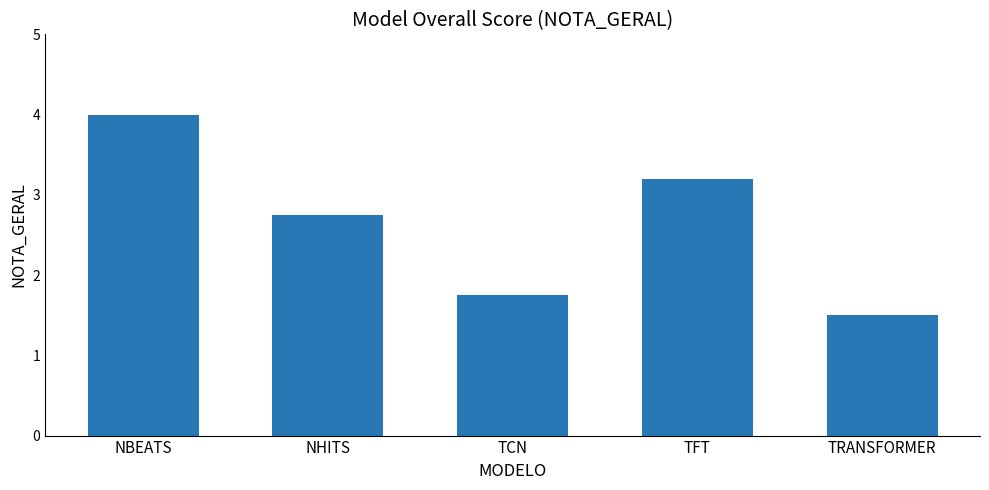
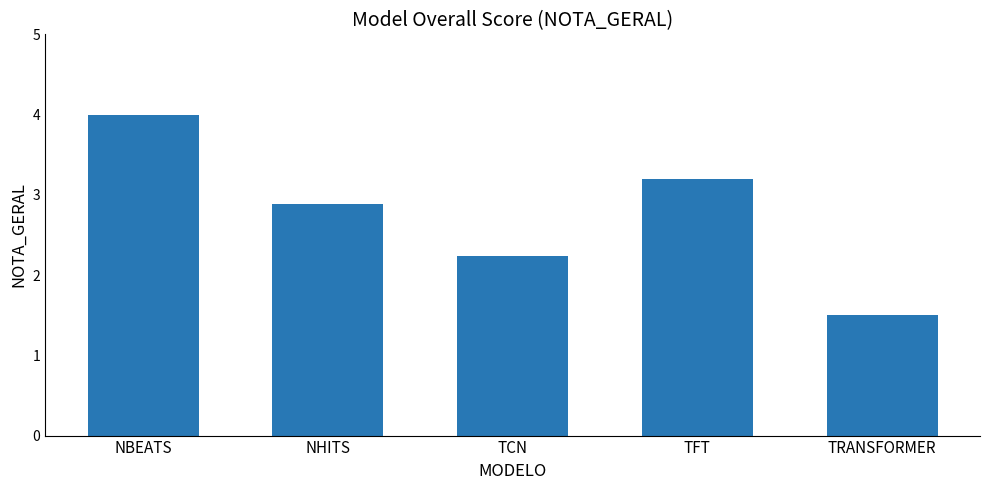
  {
    "NBEATS": 4.0,
-   "NHITS": 2.8,
-   "TCN": 1.8,
+   "NHITS": 2.9,
+   "TCN": 2.2,
    "TFT": 3.2,
    "TRANSFORMER": 1.5
  }
